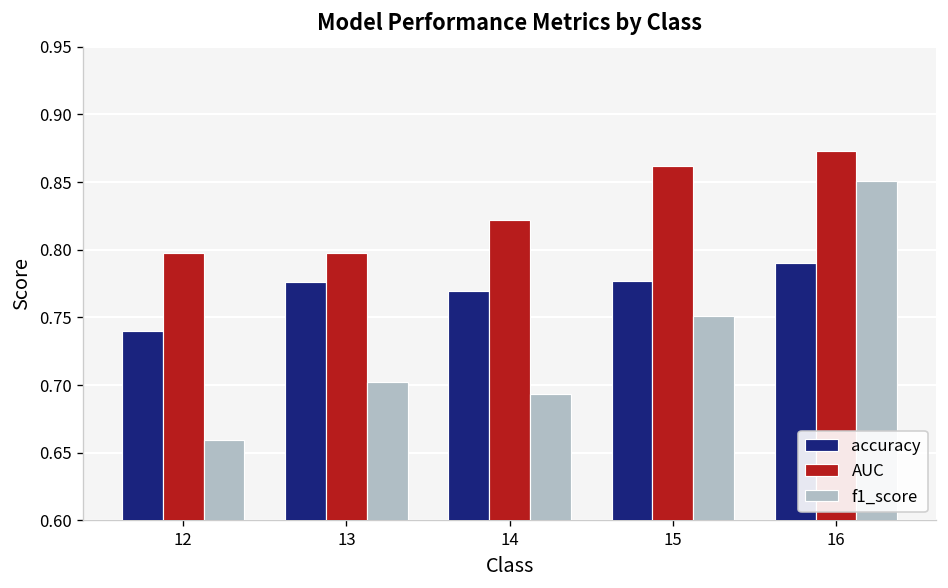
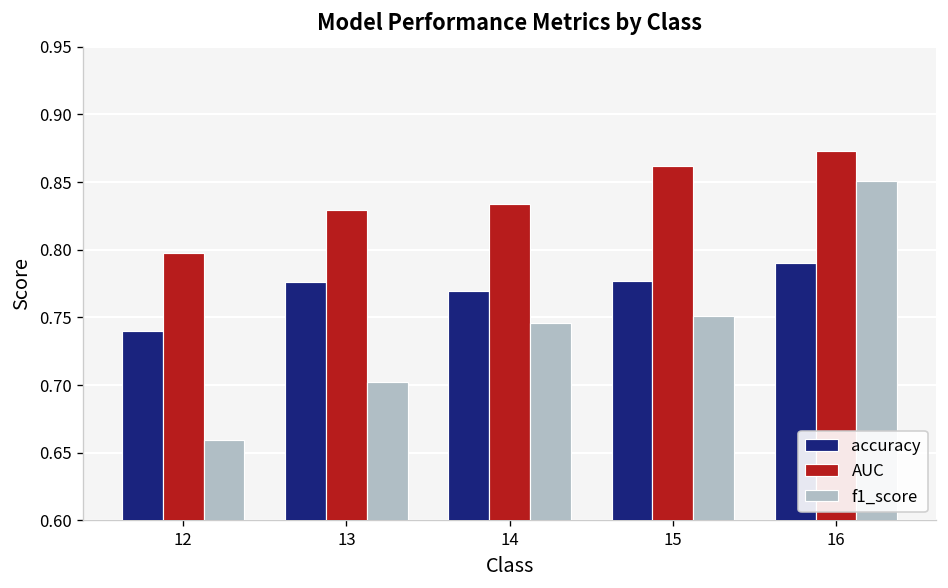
  {
    "accuracy": {
      "12": 0.740,
      "13": 0.776,
      "14": 0.769,
      "15": 0.777,
      "16": 0.790
    },
    "AUC": {
      "12": 0.797,
-     "13": 0.798,
-     "14": 0.822,
+     "13": 0.829,
+     "14": 0.834,
      "15": 0.862,
      "16": 0.873
    },
    "f1_score": {
      "12": 0.660,
      "13": 0.702,
-     "14": 0.694,
+     "14": 0.746,
      "15": 0.751,
      "16": 0.851
    }
  }
